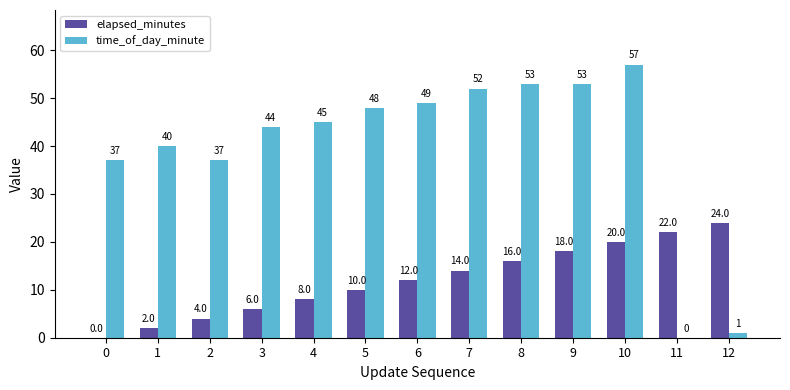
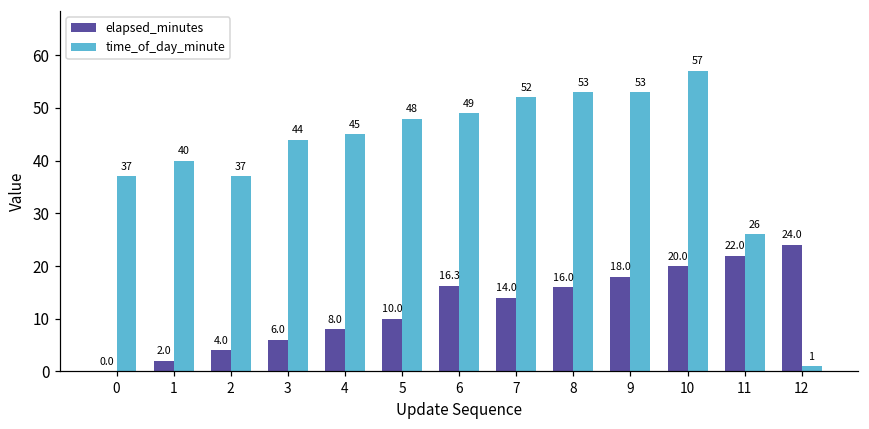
  {
    "elapsed_minutes": {
      "0": 0.0,
      "1": 2.0,
      "2": 4.0,
      "3": 6.0,
      "4": 8.0,
      "5": 10.0,
-     "6": 12.0,
+     "6": 16.3,
      "7": 14.0,
      "8": 16.0,
      "9": 18.0,
      "10": 20.0,
      "11": 22.0,
      "12": 24.0
    },
    "time_of_day_minute": {
      "0": 37,
      "1": 40,
      "2": 37,
      "3": 44,
      "4": 45,
      "5": 48,
      "6": 49,
      "7": 52,
      "8": 53,
      "9": 53,
      "10": 57,
-     "11": 0,
+     "11": 26,
      "12": 1
    }
  }
